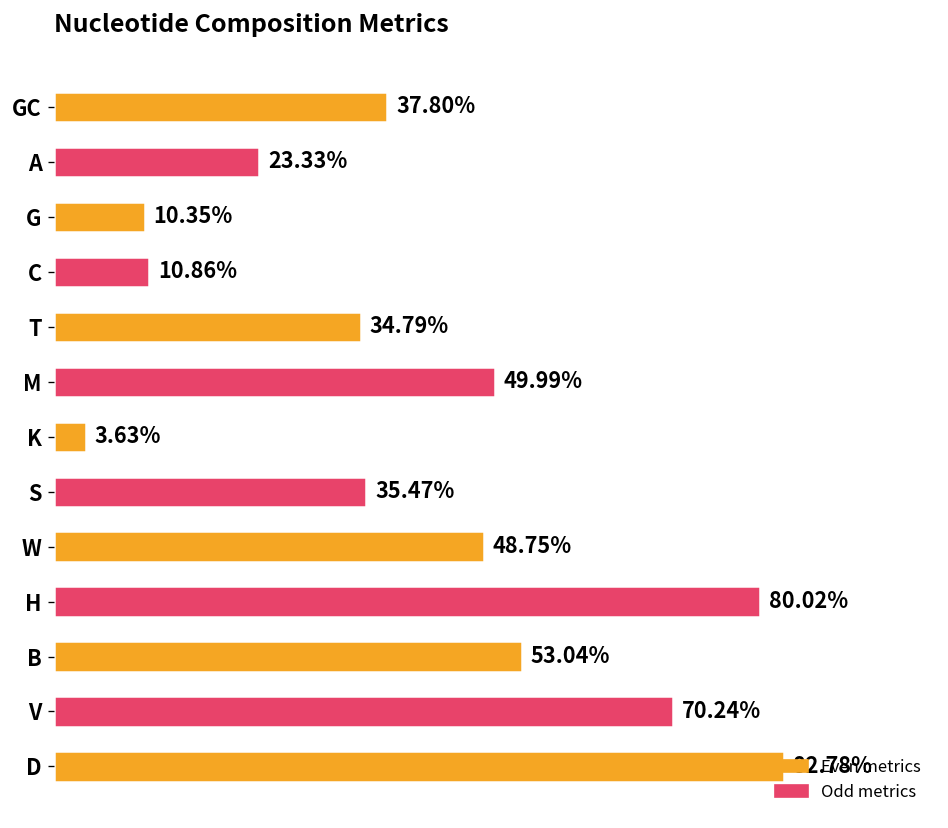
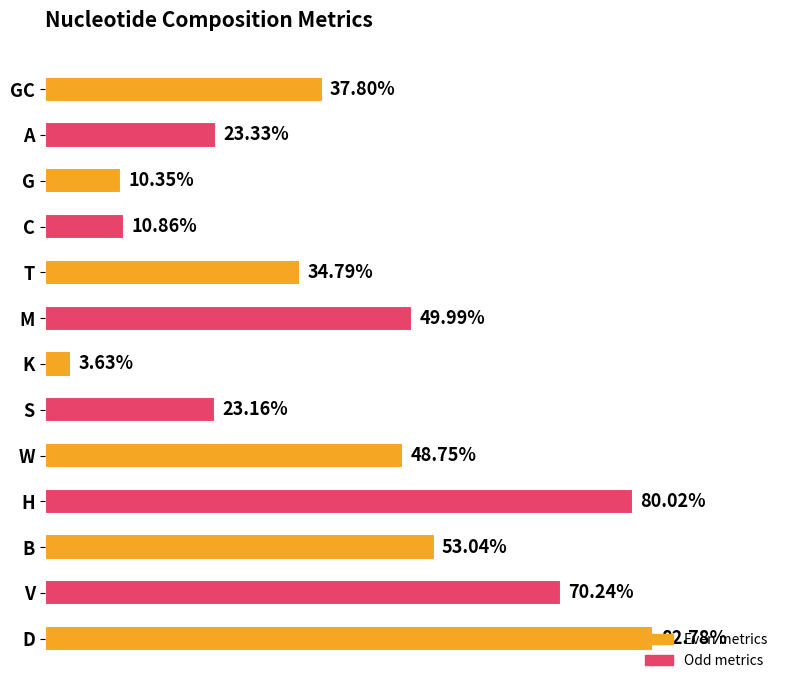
  {
    "GC": "37.80%",
    "A": "23.33%",
    "G": "10.35%",
    "C": "10.86%",
    "T": "34.79%",
    "M": "49.99%",
    "K": "3.63%",
-   "S": "35.47%",
+   "S": "23.16%",
    "W": "48.75%",
    "H": "80.02%",
    "B": "53.04%",
    "V": "70.24%",
    "D": "82.78%"
  }
